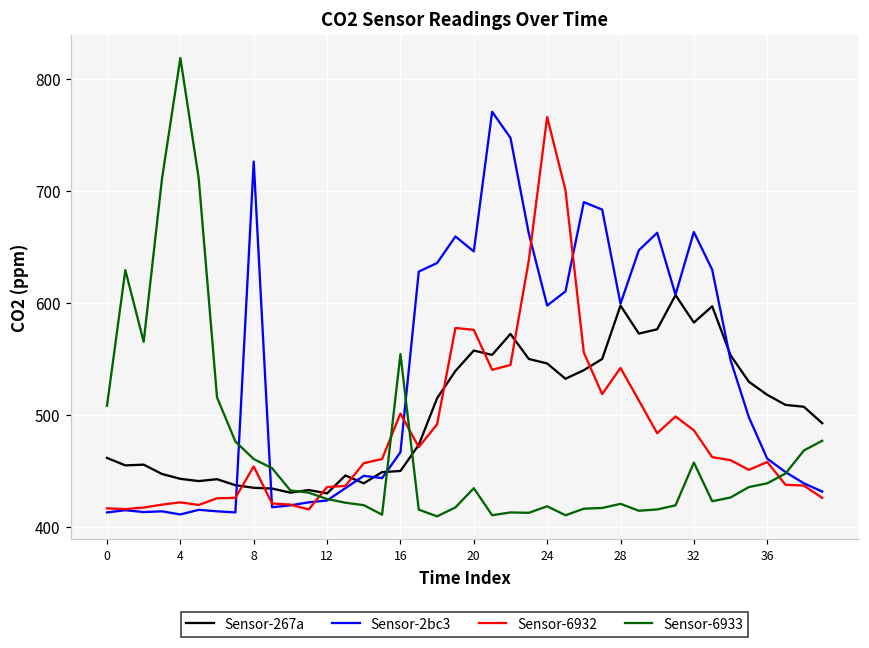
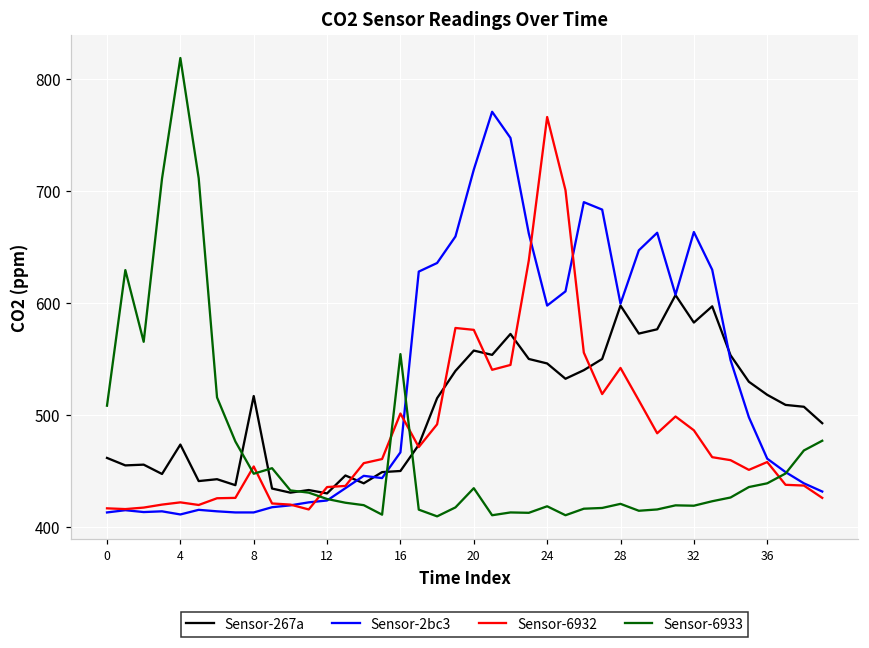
  {
    "Sensor-267a": {
      "0": 462,
-     "4": 443,
-     "8": 435,
+     "4": 474,
+     "8": 517,
      "12": 430,
      "16": 450,
      "20": 558,
      "24": 546,
      "32": 583,
      "36": 518
    },
    "Sensor-2bc3": {
      "0": 413,
      "4": 411,
-     "8": 726,
+     "8": 413,
      "16": 467,
-     "20": 646,
+     "20": 719,
      "24": 598,
      "32": 663,
      "36": 461
    },
    "Sensor-6932": {
      "0": 417,
      "4": 422,
      "8": 454,
      "12": 436,
      "16": 501,
      "20": 576,
      "24": 766,
      "28": 542,
      "32": 486,
      "36": 458
    },
    "Sensor-6933": {
      "0": 508,
      "4": 819,
-     "8": 461,
+     "8": 448,
      "16": 554,
      "20": 435,
      "24": 419,
      "28": 421,
-     "32": 458,
+     "32": 419,
      "36": 439
    }
  }
